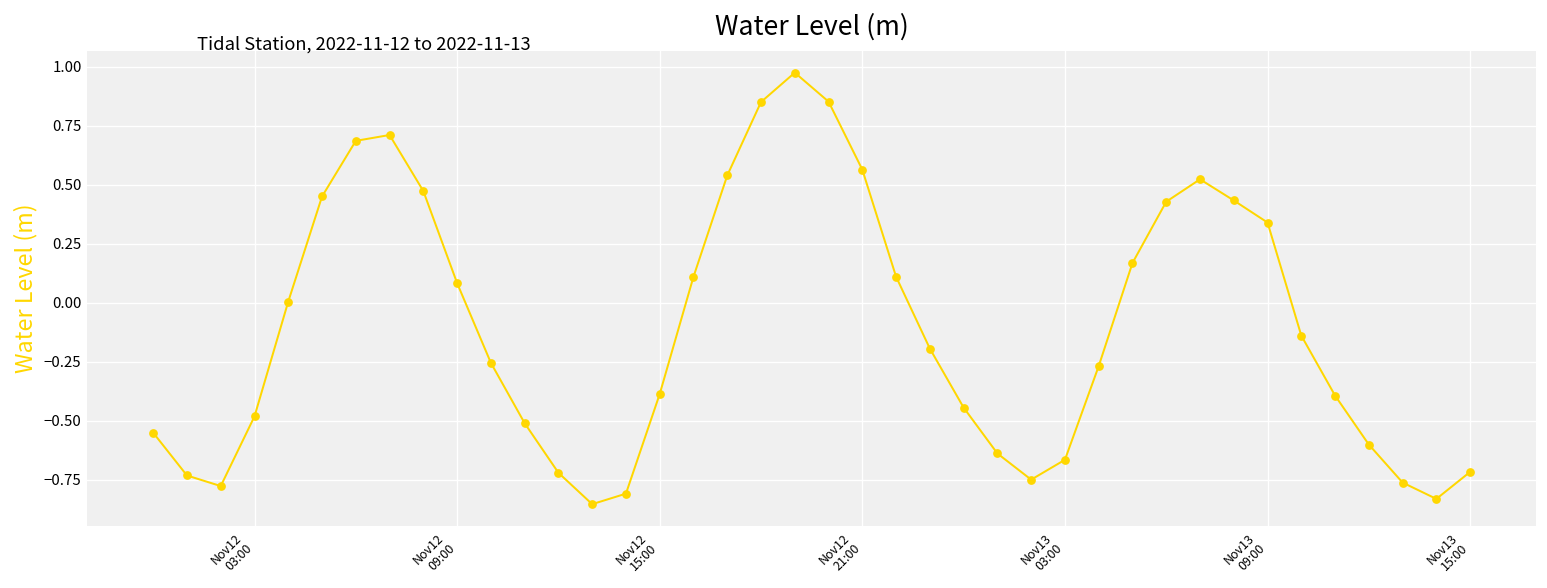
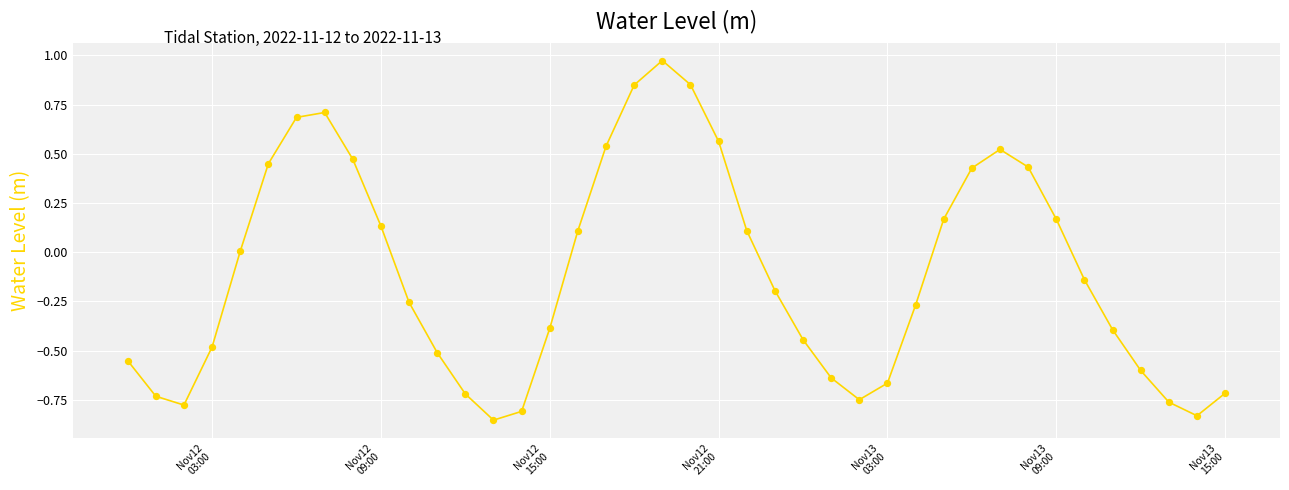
  {
    "Nov12 03:00": -0.48,
-   "Nov12 09:00": 0.08,
+   "Nov12 09:00": 0.13,
    "Nov12 15:00": -0.39,
    "Nov12 21:00": 0.56,
    "Nov13 03:00": -0.67,
-   "Nov13 09:00": 0.34,
+   "Nov13 09:00": 0.17,
    "Nov13 15:00": -0.72
  }
